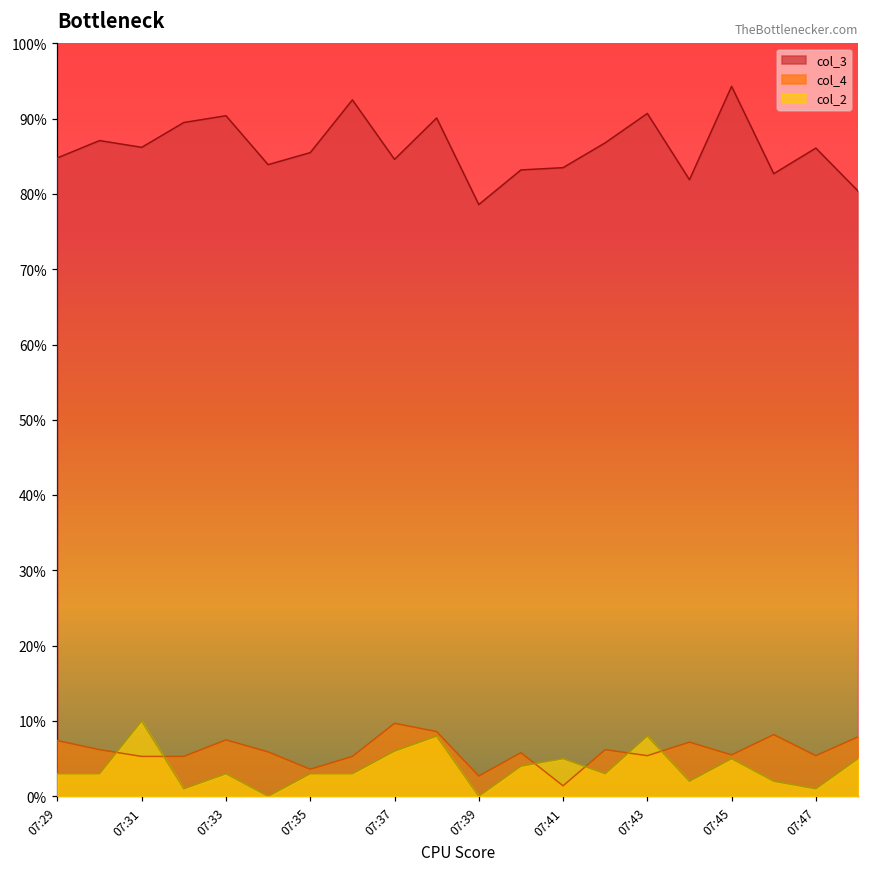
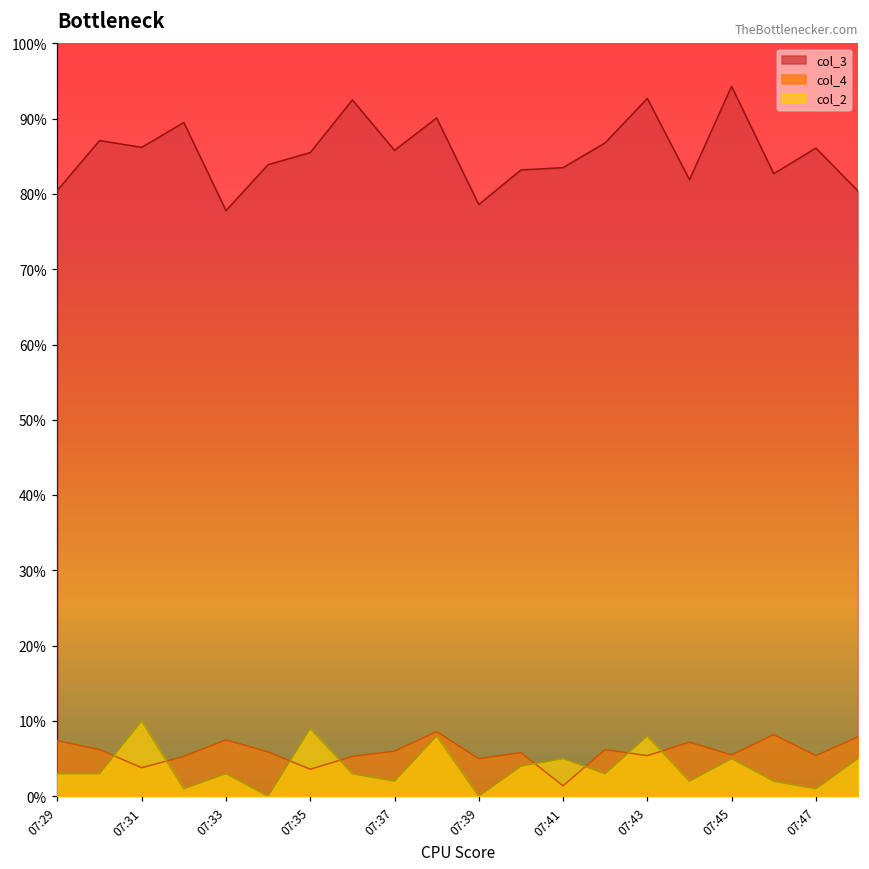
  {
    "col_3": {
-     "07:29": "85%",
+     "07:29": "81%",
      "07:31": "86%",
-     "07:33": "90%",
+     "07:33": "78%",
      "07:35": "86%",
-     "07:37": "85%",
+     "07:37": "86%",
      "07:39": "79%",
      "07:41": "84%",
-     "07:43": "91%",
+     "07:43": "93%",
      "07:45": "94%",
      "07:47": "86%"
    },
    "col_4": {
      "07:29": "7%",
-     "07:31": "5%",
+     "07:31": "4%",
      "07:33": "8%",
      "07:35": "4%",
-     "07:37": "10%",
-     "07:39": "3%",
+     "07:37": "6%",
+     "07:39": "5%",
      "07:41": "1%",
      "07:43": "5%",
      "07:45": "6%",
      "07:47": "5%"
    },
    "col_2": {
      "07:29": "3%",
      "07:31": "10%",
      "07:33": "3%",
-     "07:35": "3%",
-     "07:37": "6%",
+     "07:35": "9%",
+     "07:37": "2%",
      "07:39": "0%",
      "07:41": "5%",
      "07:43": "8%",
      "07:45": "5%",
      "07:47": "1%"
    }
  }
